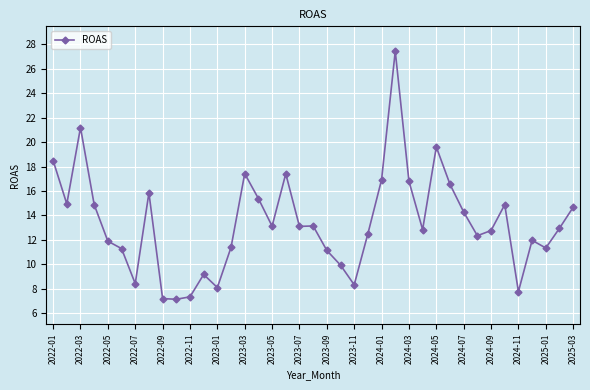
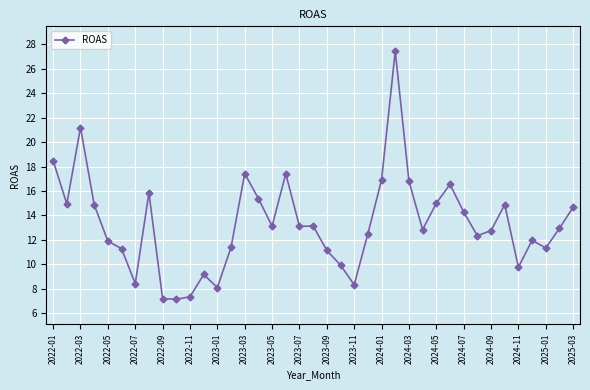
  {
    "2022-01": 18.5,
    "2022-03": 21.2,
    "2022-05": 11.9,
    "2022-07": 8.4,
    "2022-09": 7.2,
    "2022-11": 7.4,
    "2023-01": 8.1,
    "2023-03": 17.4,
    "2023-05": 13.1,
    "2023-07": 13.1,
    "2023-09": 11.1,
    "2023-11": 8.3,
    "2024-01": 16.9,
    "2024-03": 16.8,
-   "2024-05": 19.6,
+   "2024-05": 15.0,
    "2024-07": 14.3,
    "2024-09": 12.8,
-   "2024-11": 7.8,
+   "2024-11": 9.8,
    "2025-01": 11.3,
    "2025-03": 14.7
  }
